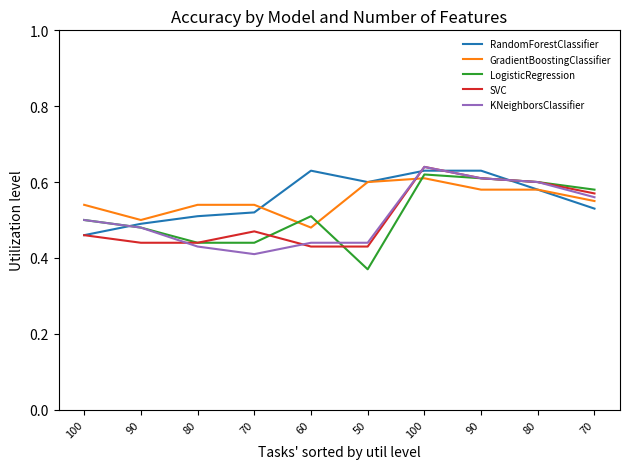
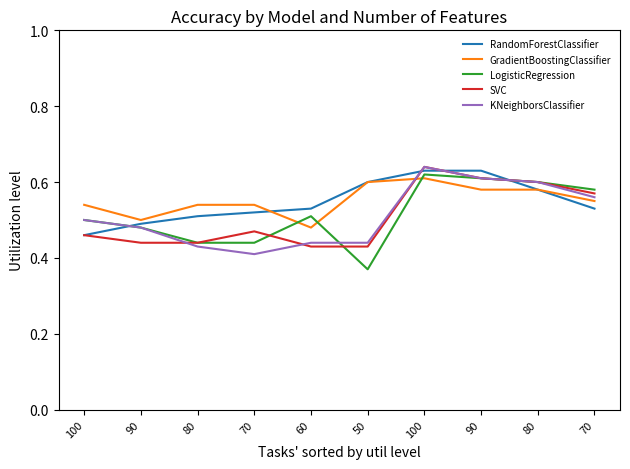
  {
    "RandomForestClassifier": {
-     "60": 0.63
+     "60": 0.53
    },
    "GradientBoostingClassifier": {
      "60": 0.48
    },
    "LogisticRegression": {
      "60": 0.51,
      "50": 0.37
    },
    "SVC": {
      "60": 0.43,
      "50": 0.43
    },
    "KNeighborsClassifier": {
      "60": 0.44,
      "50": 0.44
    }
  }
